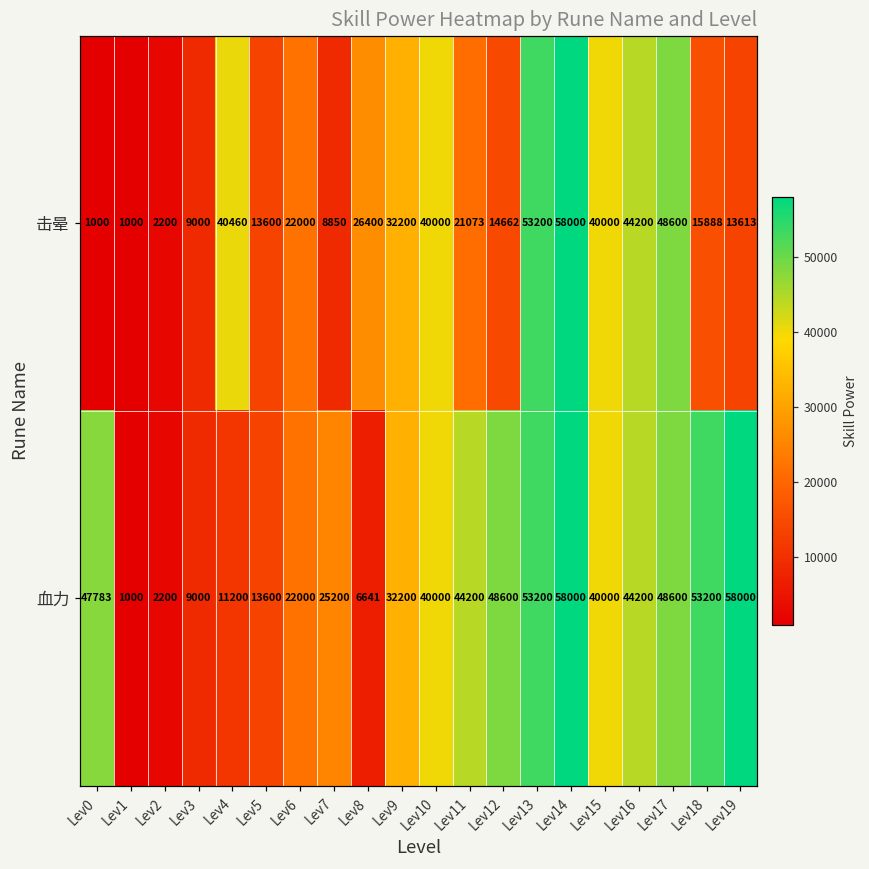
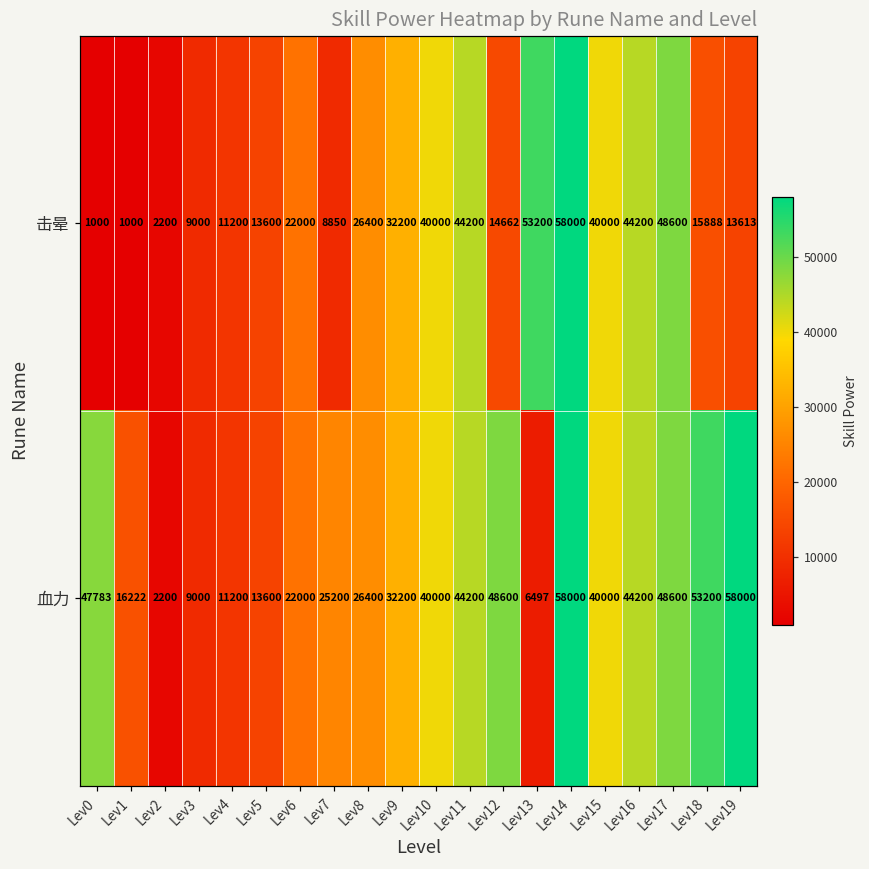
  {
    "击晕": {
      "Lev0": 1000,
      "Lev1": 1000,
      "Lev2": 2200,
      "Lev3": 9000,
-     "Lev4": 40460,
+     "Lev4": 11200,
      "Lev5": 13600,
      "Lev6": 22000,
      "Lev7": 8850,
      "Lev8": 26400,
      "Lev9": 32200,
      "Lev10": 40000,
-     "Lev11": 21073,
+     "Lev11": 44200,
      "Lev12": 14662,
      "Lev13": 53200,
      "Lev14": 58000,
      "Lev15": 40000,
      "Lev16": 44200,
      "Lev17": 48600,
      "Lev18": 15888,
      "Lev19": 13613
    },
    "血力": {
      "Lev0": 47783,
-     "Lev1": 1000,
+     "Lev1": 16222,
      "Lev2": 2200,
      "Lev3": 9000,
      "Lev4": 11200,
      "Lev5": 13600,
      "Lev6": 22000,
      "Lev7": 25200,
-     "Lev8": 6641,
+     "Lev8": 26400,
      "Lev9": 32200,
      "Lev10": 40000,
      "Lev11": 44200,
      "Lev12": 48600,
-     "Lev13": 53200,
+     "Lev13": 6497,
      "Lev14": 58000,
      "Lev15": 40000,
      "Lev16": 44200,
      "Lev17": 48600,
      "Lev18": 53200,
      "Lev19": 58000
    }
  }
